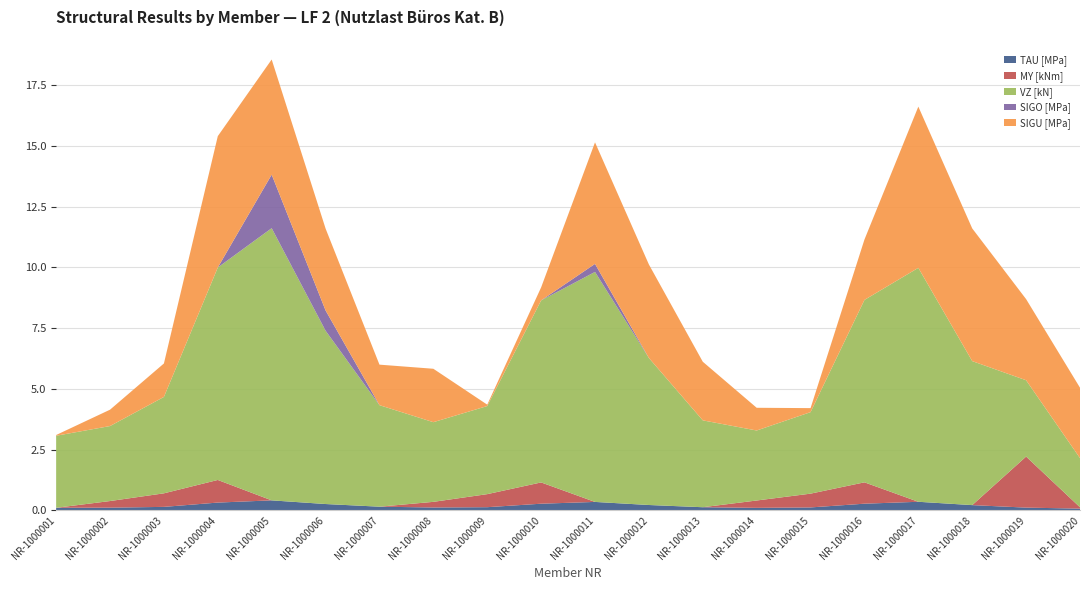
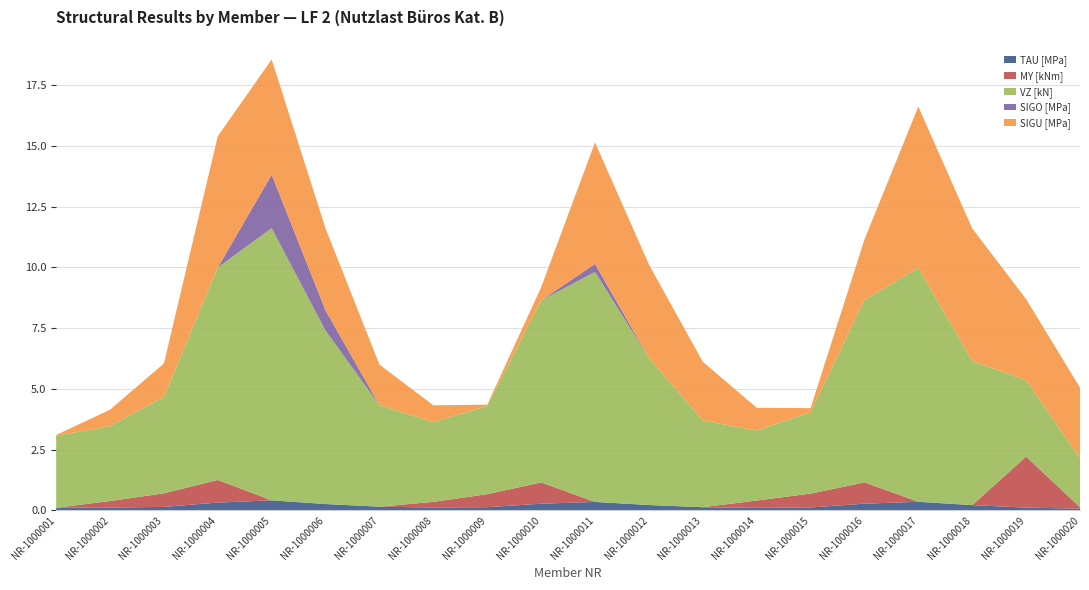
  {
    "TAU [MPa]": {
      "NR-1000002": 0.1,
      "NR-1000003": 0.1,
      "NR-1000004": 0.3,
      "NR-1000008": 0.1,
      "NR-1000009": 0.1,
      "NR-1000010": 0.3,
      "NR-1000014": 0.1,
      "NR-1000015": 0.1,
      "NR-1000016": 0.3,
      "NR-1000019": 0.1
    },
    "MY [kNm]": {
      "NR-1000002": 0.3,
      "NR-1000003": 0.6,
      "NR-1000004": 0.9,
      "NR-1000008": 0.2,
      "NR-1000009": 0.5,
      "NR-1000010": 0.9,
      "NR-1000014": 0.3,
      "NR-1000015": 0.6,
      "NR-1000016": 0.9,
      "NR-1000019": 2.1
    },
    "VZ [kN]": {
      "NR-1000005": 11.2,
      "NR-1000006": 7.1,
      "NR-1000011": 9.5
    },
    "SIGO [MPa]": {
      "NR-1000005": 2.2,
      "NR-1000006": 0.8,
      "NR-1000011": 0.3
    },
    "SIGU [MPa]": {
      "NR-1000002": 0.7,
      "NR-1000003": 1.4,
      "NR-1000004": 5.4,
      "NR-1000005": 4.7,
      "NR-1000006": 3.4,
      "NR-1000007": 1.7,
-     "NR-1000008": 2.2,
+     "NR-1000008": 0.7,
      "NR-1000010": 0.5,
      "NR-1000011": 5.0,
      "NR-1000012": 3.8,
      "NR-1000013": 2.4,
      "NR-1000014": 0.9,
      "NR-1000015": 0.2,
      "NR-1000016": 2.5,
      "NR-1000017": 6.6,
      "NR-1000018": 5.5,
      "NR-1000019": 3.3,
      "NR-1000020": 2.9
    }
  }
